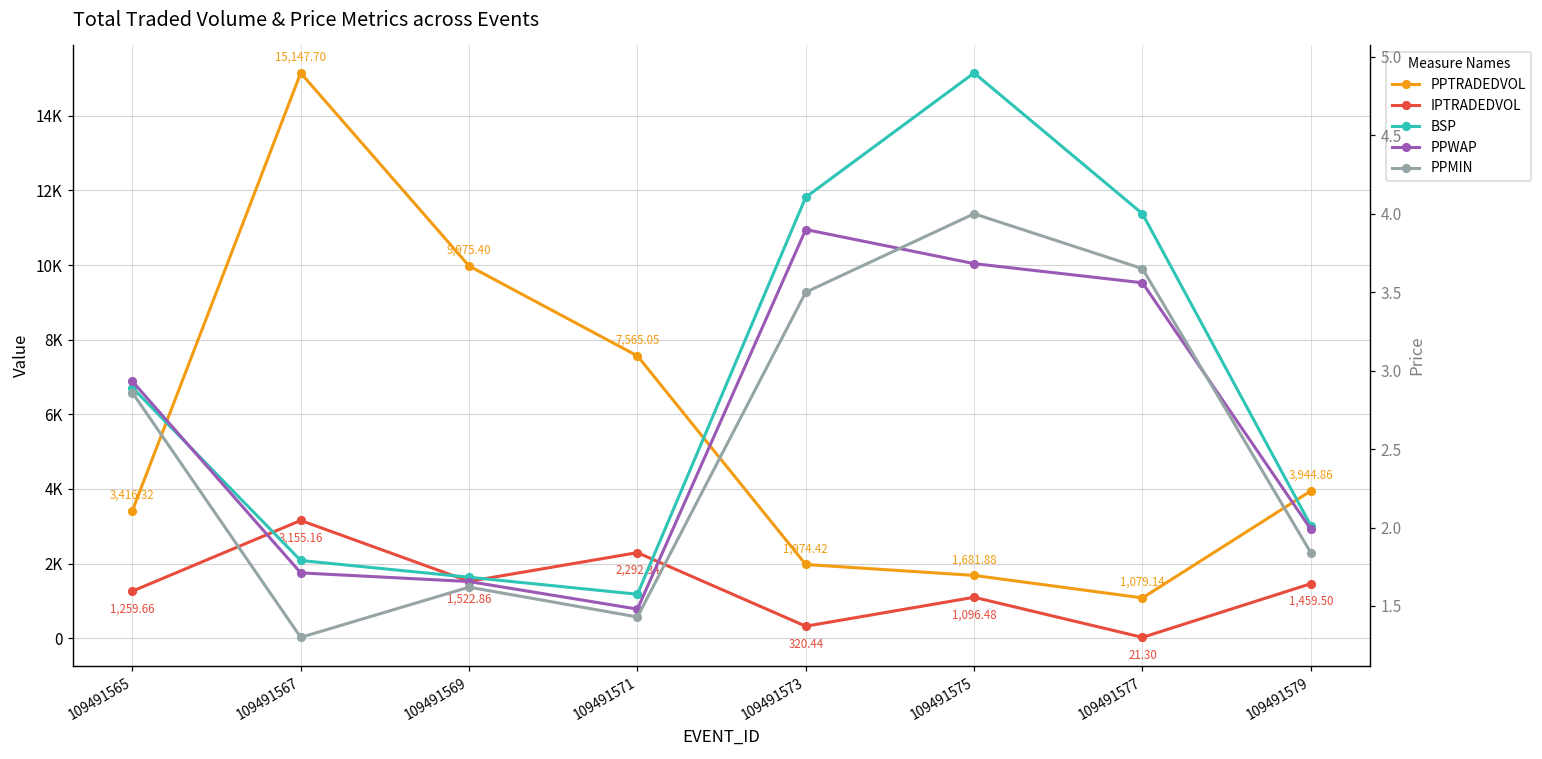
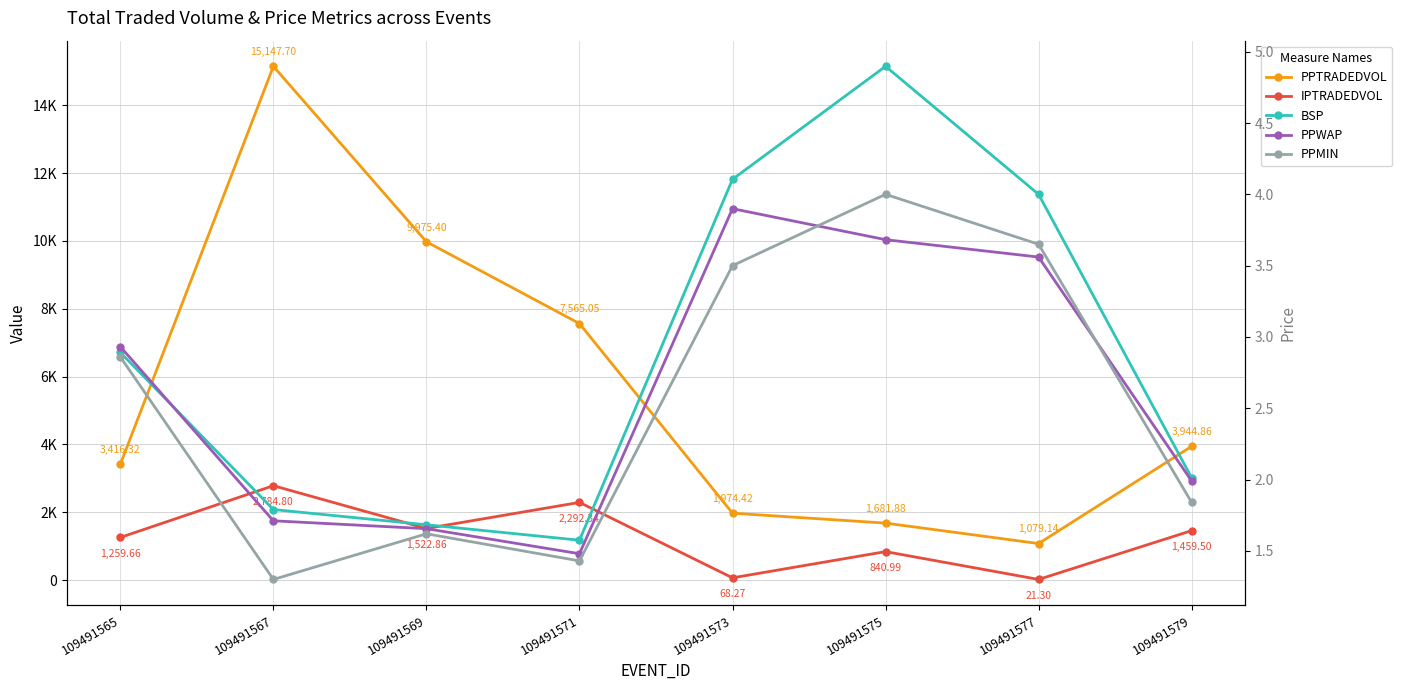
  {
    "PPTRADEDVOL": {
      "109491565": "3,416.32",
      "109491567": "15,147.70",
      "109491569": "9,975.40",
      "109491571": "7,565.05",
      "109491573": "1,974.42",
      "109491575": "1,681.88",
      "109491577": "1,079.14",
      "109491579": "3,944.86"
    },
    "IPTRADEDVOL": {
      "109491565": "1,259.66",
-     "109491567": "3,155.16",
+     "109491567": "2,784.80",
      "109491569": "1,522.86",
      "109491571": "2,292.34",
-     "109491573": "320.44",
-     "109491575": "1,096.48",
+     "109491573": "68.27",
+     "109491575": "840.99",
      "109491577": "21.30",
      "109491579": "1,459.50"
    }
  }
